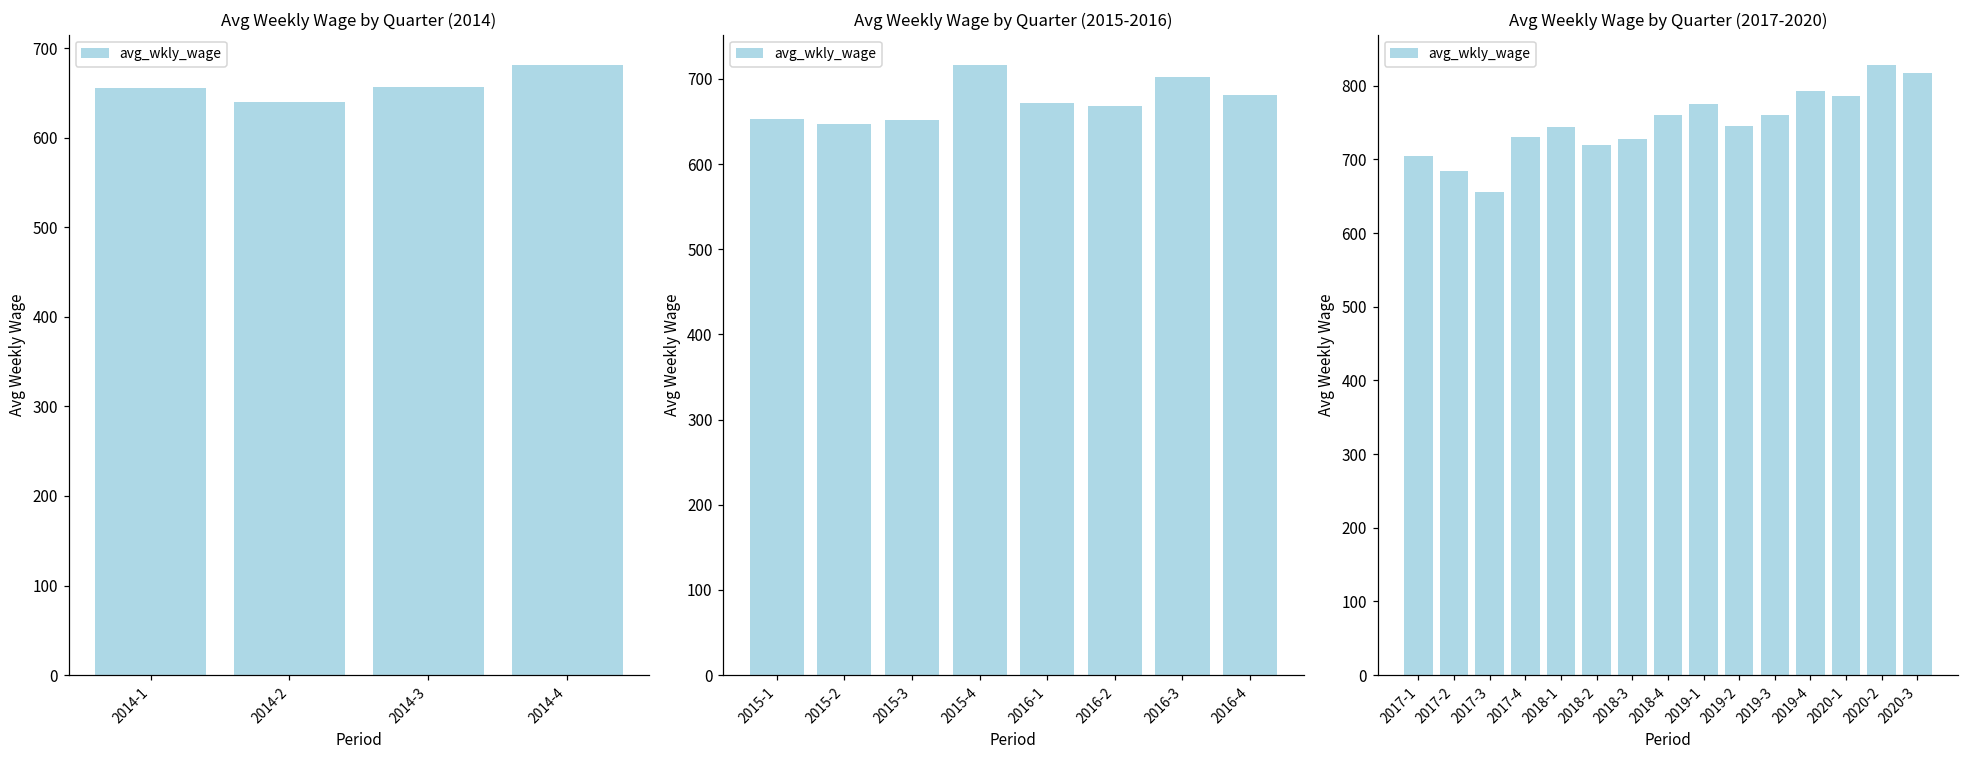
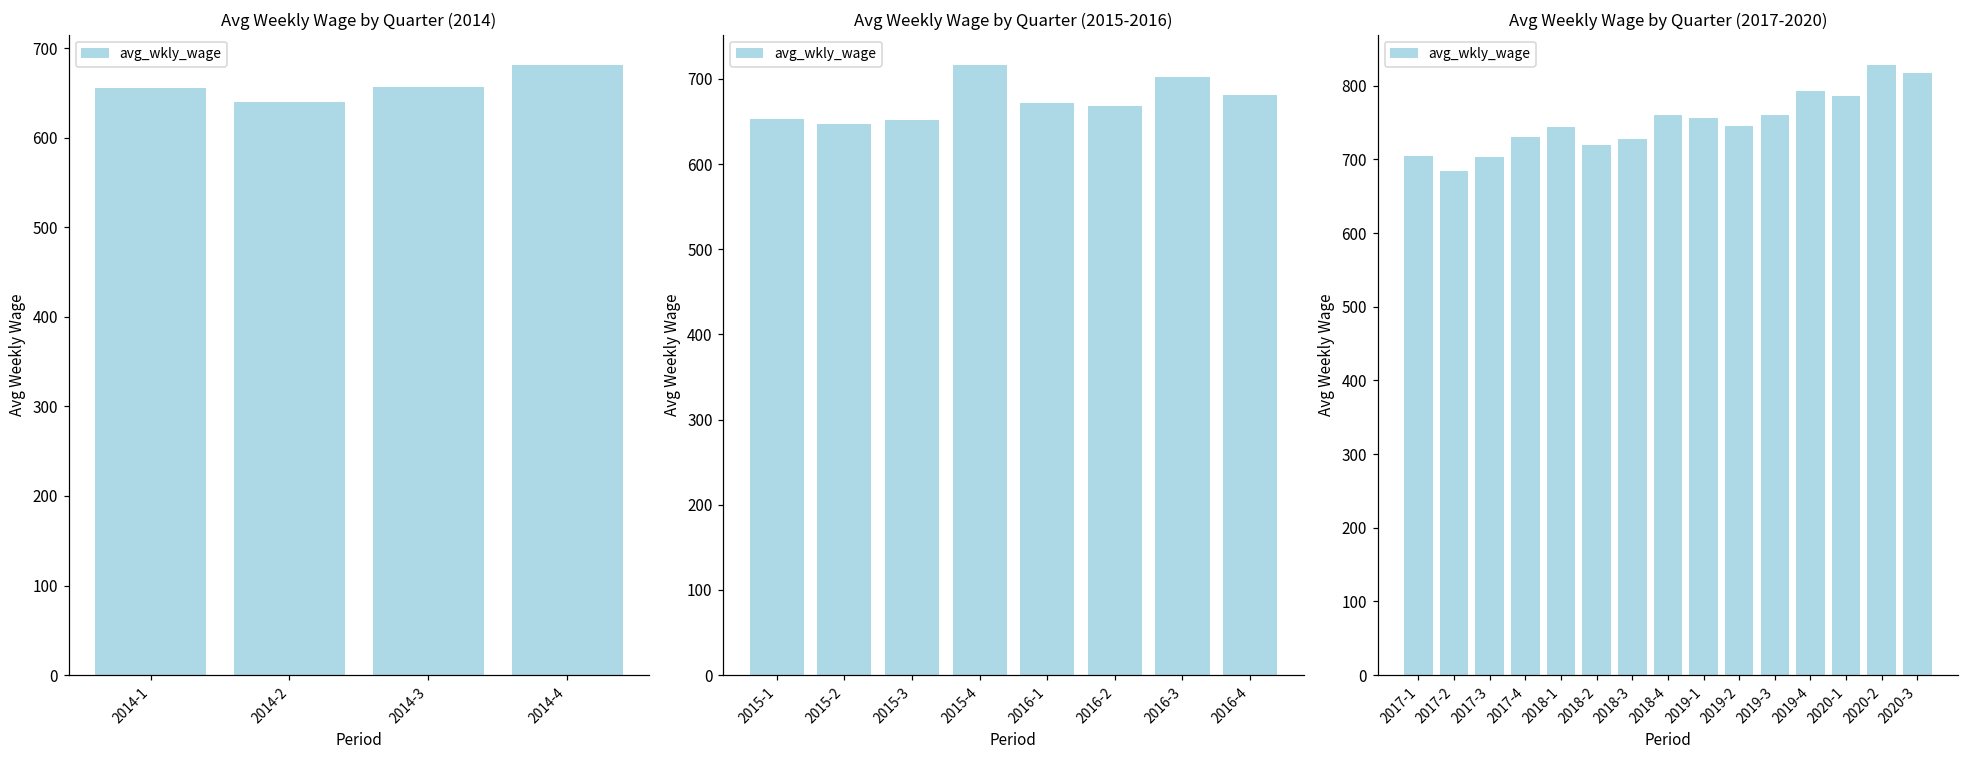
  {
    "Avg Weekly Wage by Quarter (2014)": {
      "2014-1": 660,
      "2014-2": 640,
      "2014-3": 660,
      "2014-4": 680
    },
    "Avg Weekly Wage by Quarter (2015-2016)": {
      "2015-1": 650,
      "2015-2": 650,
      "2015-3": 650,
      "2015-4": 720,
      "2016-1": 670,
      "2016-2": 670,
      "2016-3": 700,
      "2016-4": 680
    },
    "Avg Weekly Wage by Quarter (2017-2020)": {
      "2017-1": 710,
      "2017-2": 680,
-     "2017-3": 660,
+     "2017-3": 700,
      "2017-4": 730,
      "2018-1": 740,
      "2018-2": 720,
      "2018-3": 730,
      "2018-4": 760,
-     "2019-1": 780,
+     "2019-1": 760,
      "2019-2": 750,
      "2019-3": 760,
      "2019-4": 790,
      "2020-1": 790,
      "2020-2": 830,
      "2020-3": 820
    }
  }
